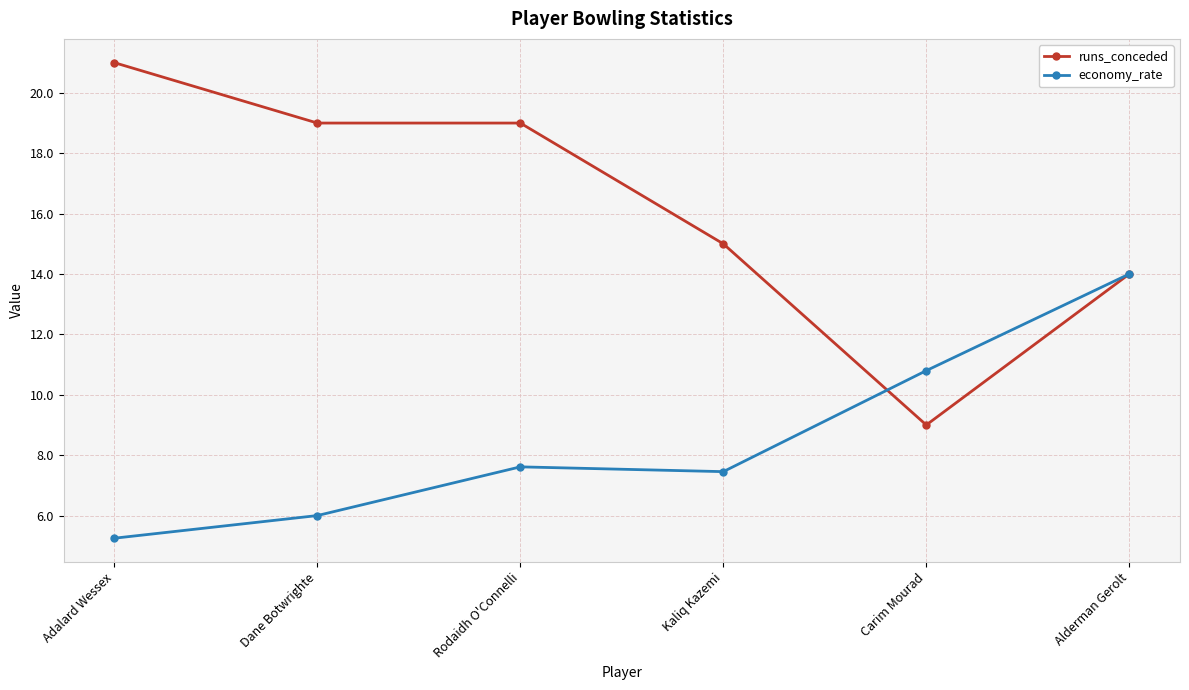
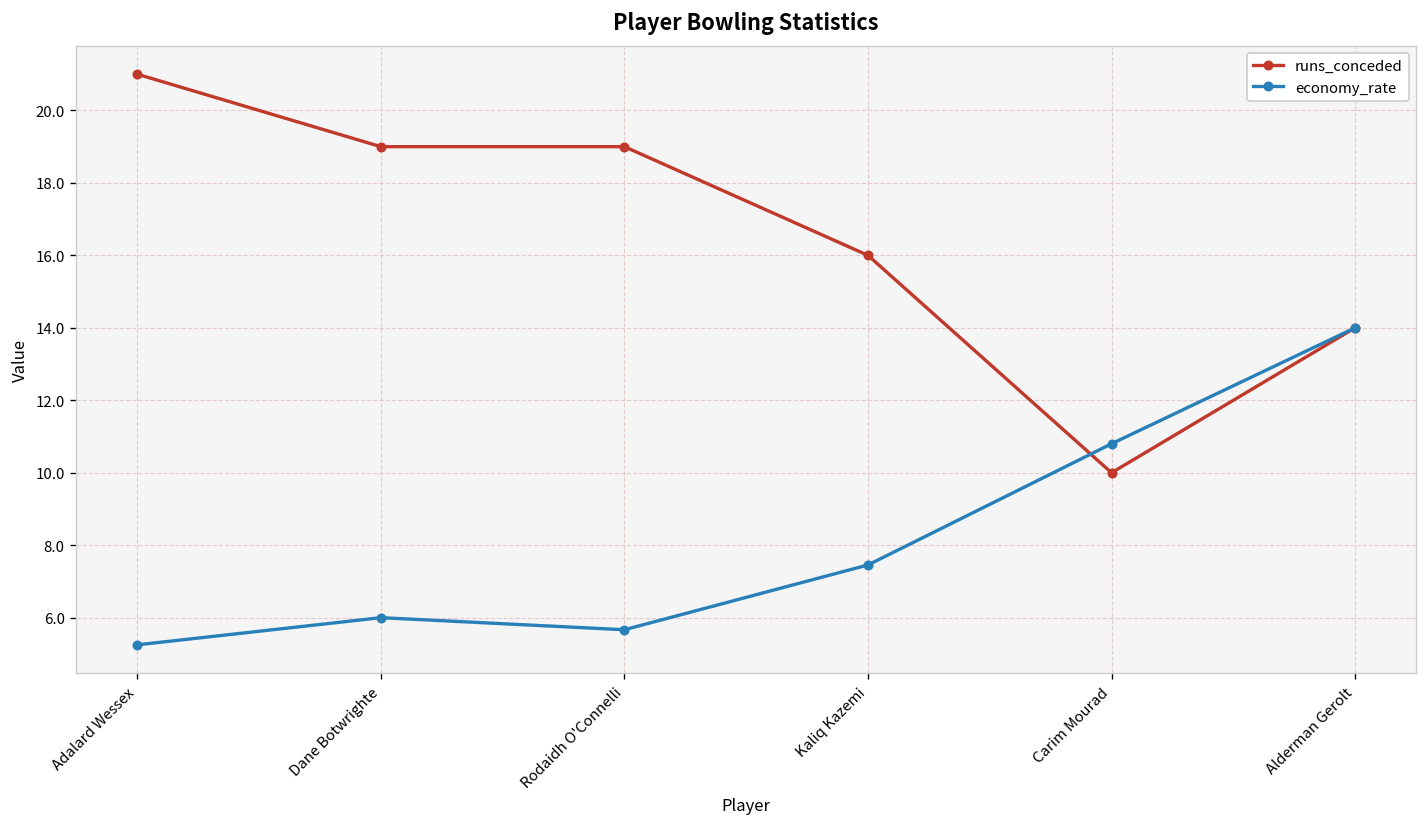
  {
    "runs_conceded": {
      "Adalard Wessex": 21,
      "Dane Botwrighte": 19,
      "Rodaidh O'Connelli": 19,
-     "Kaliq Kazemi": 15,
-     "Carim Mourad": 9
+     "Kaliq Kazemi": 16,
+     "Carim Mourad": 10
    },
    "economy_rate": {
      "Adalard Wessex": 5.3,
      "Dane Botwrighte": 6.0,
-     "Rodaidh O'Connelli": 7.6,
+     "Rodaidh O'Connelli": 5.7,
      "Kaliq Kazemi": 7.5,
      "Carim Mourad": 10.8
    }
  }
